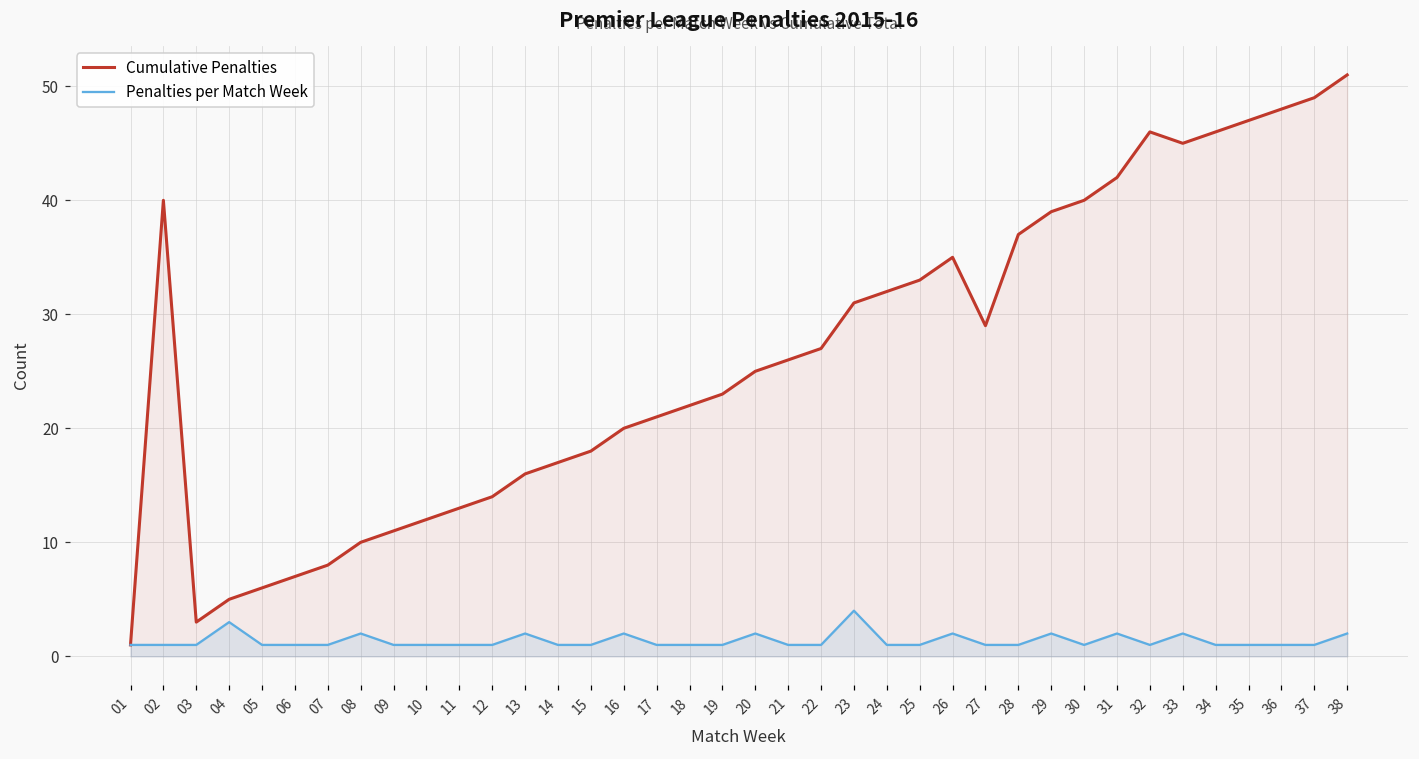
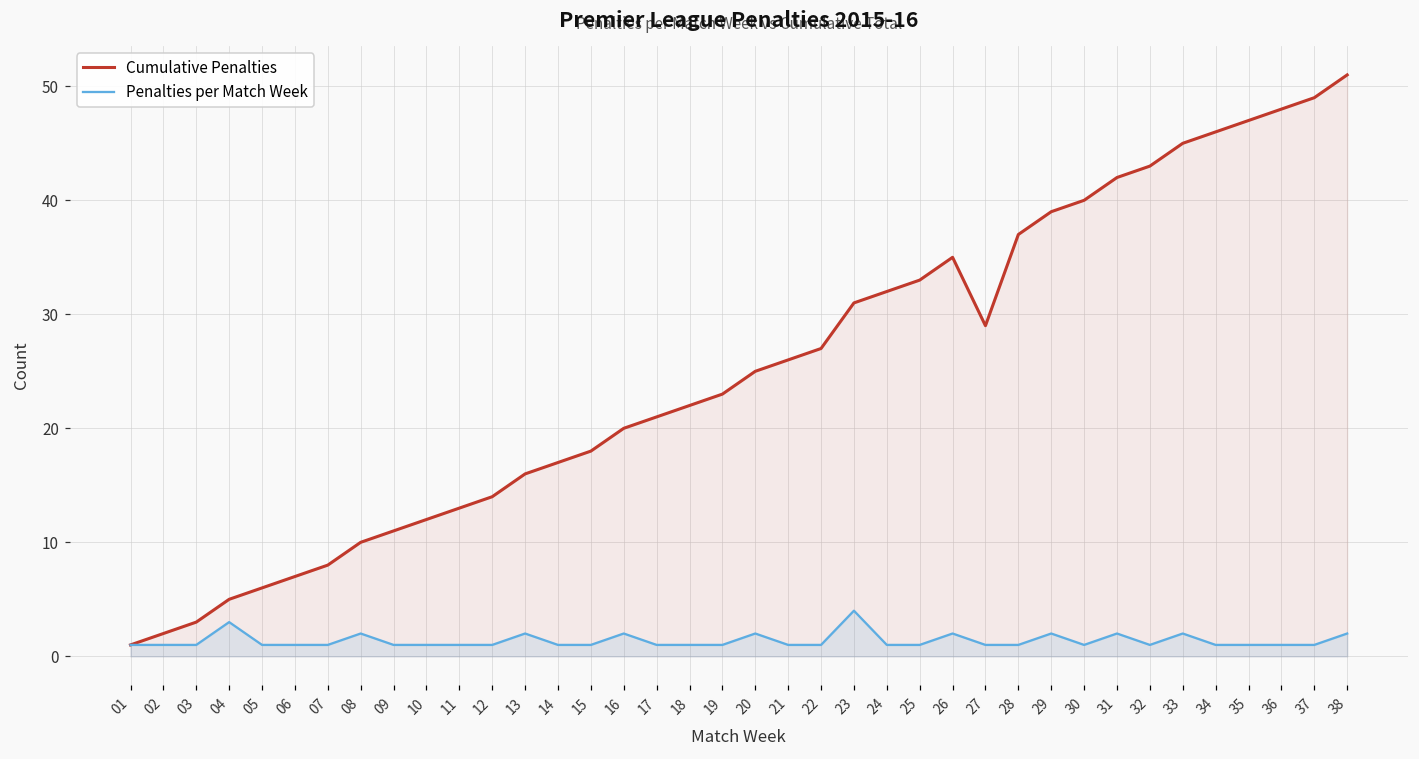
  {
    "Cumulative Penalties": {
-     "02": 40,
+     "02": 2,
      "03": 3,
      "04": 5,
      "05": 6,
      "06": 7,
      "07": 8,
      "08": 10,
      "09": 11,
      "10": 12,
      "11": 13,
      "12": 14,
      "13": 16,
      "14": 17,
      "15": 18,
      "16": 20,
      "17": 21,
      "18": 22,
      "19": 23,
      "20": 25,
      "21": 26,
      "22": 27,
      "23": 31,
      "24": 32,
      "25": 33,
      "26": 35,
      "27": 29,
      "28": 37,
      "29": 39,
      "30": 40,
      "31": 42,
-     "32": 46,
+     "32": 43,
      "33": 45,
      "34": 46,
      "35": 47,
      "36": 48,
      "37": 49,
      "38": 51
    },
    "Penalties per Match Week": {
      "02": 1,
      "03": 1,
      "04": 3,
      "05": 1,
      "06": 1,
      "07": 1,
      "08": 2,
      "09": 1,
      "10": 1,
      "11": 1,
      "12": 1,
      "13": 2,
      "14": 1,
      "15": 1,
      "16": 2,
      "17": 1,
      "18": 1,
      "19": 1,
      "20": 2,
      "21": 1,
      "22": 1,
      "23": 4,
      "24": 1,
      "25": 1,
      "26": 2,
      "27": 1,
      "28": 1,
      "29": 2,
      "30": 1,
      "31": 2,
      "32": 1,
      "33": 2,
      "34": 1,
      "35": 1,
      "36": 1,
      "37": 1,
      "38": 2
    }
  }
